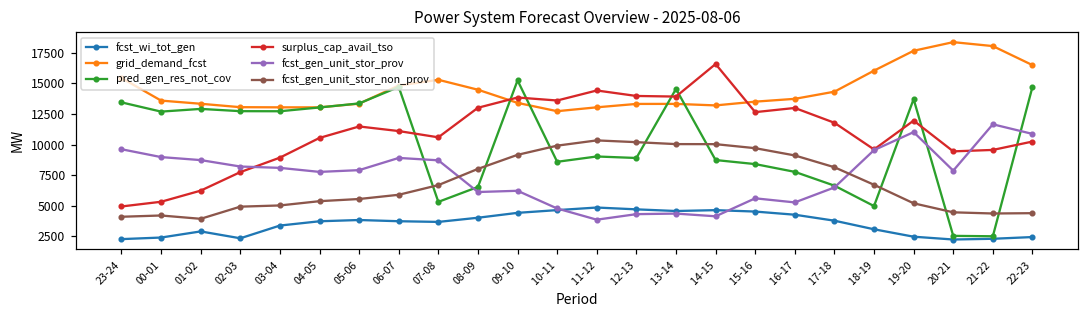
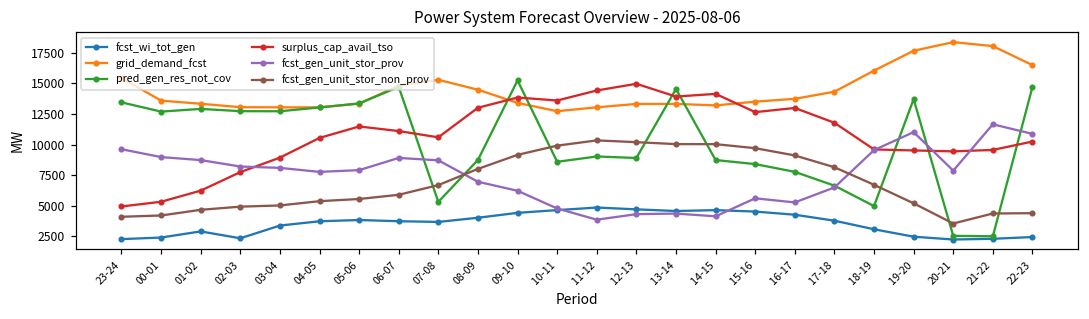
  {
    "fcst_wi_tot_gen": {
      "23-24": 2300,
      "00-01": 2400,
      "01-02": 2900,
      "02-03": 2300,
      "03-04": 3400,
      "04-05": 3700,
      "05-06": 3800,
      "06-07": 3700,
      "07-08": 3700,
      "08-09": 4000,
      "09-10": 4400,
      "11-12": 4800,
      "12-13": 4700,
      "14-15": 4600,
      "15-16": 4500,
      "16-17": 4300,
      "17-18": 3800,
      "18-19": 3100,
      "19-20": 2500,
      "20-21": 2200,
      "22-23": 2400
    },
    "grid_demand_fcst": {
      "00-01": 13600,
      "01-02": 13300,
      "02-03": 13100,
      "03-04": 13000,
      "07-08": 15300,
      "08-09": 14500,
      "09-10": 13400,
      "10-11": 12700,
      "11-12": 13000,
      "12-13": 13300,
      "13-14": 13300,
      "14-15": 13200,
      "15-16": 13500,
      "16-17": 13700,
      "17-18": 14300,
      "18-19": 16000,
      "19-20": 17700,
      "20-21": 18400,
      "21-22": 18000,
      "22-23": 16500
    },
    "pred_gen_res_not_cov": {
      "23-24": 13400,
      "00-01": 12700,
      "01-02": 12900,
      "02-03": 12700,
      "03-04": 12700,
      "07-08": 5300,
-     "08-09": 6500,
+     "08-09": 8700,
      "09-10": 15200,
      "10-11": 8600,
      "11-12": 9000,
      "12-13": 8900,
      "13-14": 14500,
      "14-15": 8700,
      "15-16": 8400,
      "16-17": 7800,
      "18-19": 5000,
      "19-20": 13700,
      "20-21": 2500,
      "22-23": 14700
    },
    "surplus_cap_avail_tso": {
      "23-24": 4900,
      "00-01": 5300,
      "01-02": 6200,
      "02-03": 7700,
      "03-04": 8900,
      "04-05": 10500,
      "05-06": 11500,
      "06-07": 11100,
      "07-08": 10600,
      "08-09": 13000,
      "09-10": 13800,
      "10-11": 13600,
      "11-12": 14400,
-     "12-13": 14000,
+     "12-13": 15000,
      "13-14": 13900,
-     "14-15": 16600,
+     "14-15": 14100,
      "15-16": 12600,
      "16-17": 13000,
      "17-18": 11800,
-     "19-20": 12000,
+     "19-20": 9500,
      "20-21": 9400,
      "21-22": 9600,
      "22-23": 10200
    },
    "fcst_gen_unit_stor_prov": {
      "23-24": 9600,
      "00-01": 9000,
      "01-02": 8700,
      "02-03": 8200,
      "03-04": 8100,
      "04-05": 7800,
      "05-06": 7900,
      "06-07": 8900,
      "07-08": 8700,
-     "08-09": 6100,
+     "08-09": 7000,
      "09-10": 6200,
      "11-12": 3900,
      "12-13": 4300,
      "14-15": 4100,
      "15-16": 5600,
      "16-17": 5300,
      "19-20": 11000,
      "20-21": 7900,
      "21-22": 11700,
      "22-23": 10900
    },
    "fcst_gen_unit_stor_non_prov": {
      "23-24": 4100,
      "00-01": 4200,
-     "01-02": 3900,
+     "01-02": 4700,
      "02-03": 4900,
      "03-04": 5000,
      "04-05": 5400,
      "05-06": 5500,
      "06-07": 5900,
      "07-08": 6700,
      "08-09": 8000,
      "09-10": 9200,
      "10-11": 9900,
      "11-12": 10300,
      "12-13": 10200,
      "13-14": 10000,
      "14-15": 10000,
      "15-16": 9700,
      "16-17": 9100,
      "17-18": 8100,
      "18-19": 6700,
      "19-20": 5200,
-     "20-21": 4500,
+     "20-21": 3500,
      "21-22": 4400,
      "22-23": 4400
    }
  }
